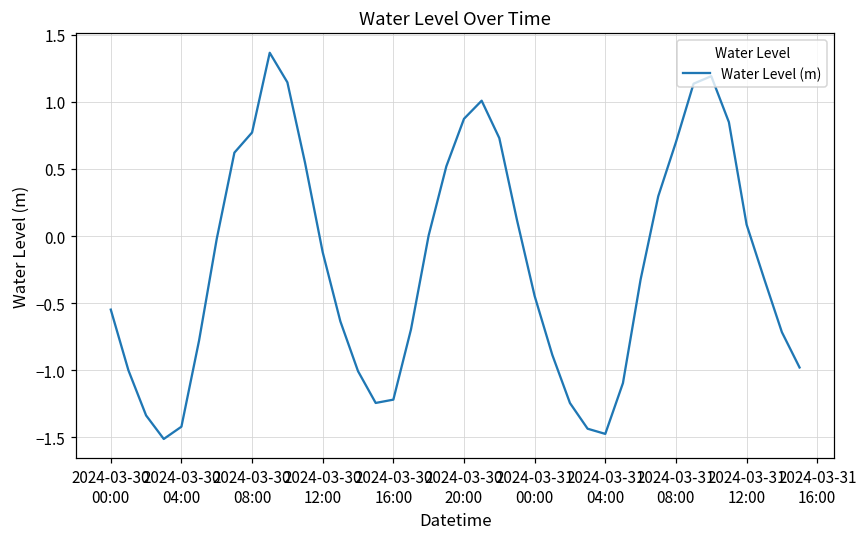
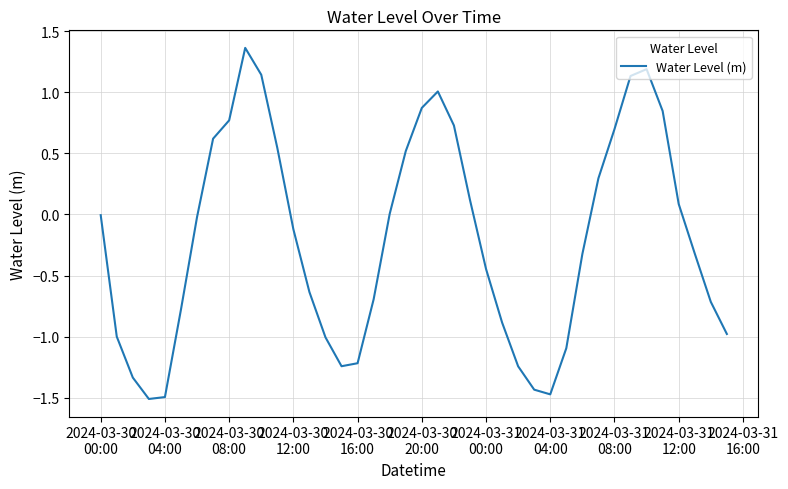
  {
-   "2024-03-30 00:00": -0.55,
-   "2024-03-30 04:00": -1.42,
+   "2024-03-30 00:00": -0.01,
+   "2024-03-30 04:00": -1.50,
    "2024-03-30 08:00": 0.77,
    "2024-03-30 12:00": -0.12,
    "2024-03-30 16:00": -1.22,
    "2024-03-30 20:00": 0.87,
    "2024-03-31 00:00": -0.45,
    "2024-03-31 04:00": -1.47,
    "2024-03-31 08:00": 0.70,
    "2024-03-31 12:00": 0.09
  }
